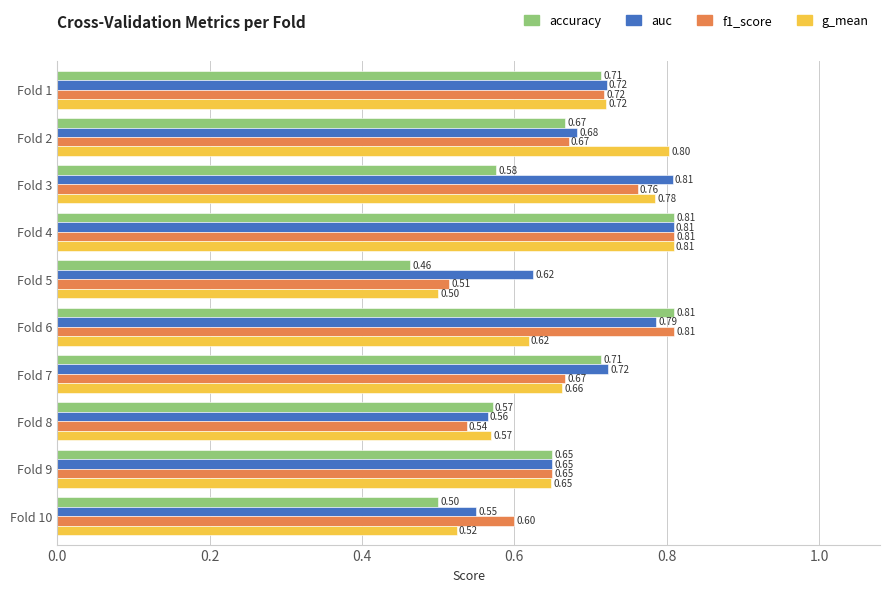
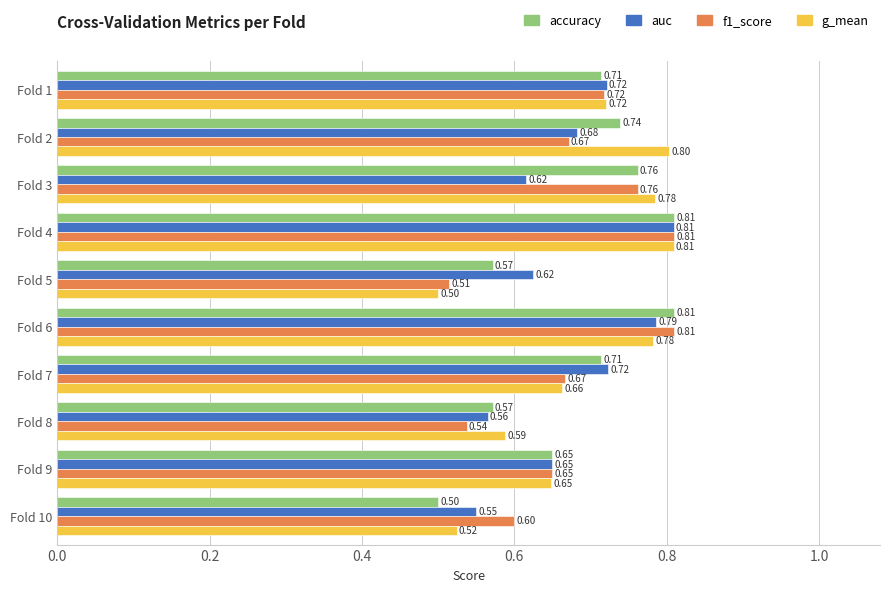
  {
    "accuracy": {
      "Fold 1": 0.71,
-     "Fold 2": 0.67,
-     "Fold 3": 0.58,
+     "Fold 2": 0.74,
+     "Fold 3": 0.76,
      "Fold 4": 0.81,
-     "Fold 5": 0.46,
+     "Fold 5": 0.57,
      "Fold 6": 0.81,
      "Fold 7": 0.71,
      "Fold 8": 0.57,
      "Fold 9": 0.65,
      "Fold 10": 0.50
    },
    "auc": {
      "Fold 1": 0.72,
      "Fold 2": 0.68,
-     "Fold 3": 0.81,
+     "Fold 3": 0.62,
      "Fold 4": 0.81,
      "Fold 5": 0.62,
      "Fold 6": 0.79,
      "Fold 7": 0.72,
      "Fold 8": 0.56,
      "Fold 9": 0.65,
      "Fold 10": 0.55
    },
    "f1_score": {
      "Fold 1": 0.72,
      "Fold 2": 0.67,
      "Fold 3": 0.76,
      "Fold 4": 0.81,
      "Fold 5": 0.51,
      "Fold 6": 0.81,
      "Fold 7": 0.67,
      "Fold 8": 0.54,
      "Fold 9": 0.65,
      "Fold 10": 0.60
    },
    "g_mean": {
      "Fold 1": 0.72,
      "Fold 2": 0.80,
      "Fold 3": 0.78,
      "Fold 4": 0.81,
      "Fold 5": 0.50,
-     "Fold 6": 0.62,
+     "Fold 6": 0.78,
      "Fold 7": 0.66,
-     "Fold 8": 0.57,
+     "Fold 8": 0.59,
      "Fold 9": 0.65,
      "Fold 10": 0.52
    }
  }
